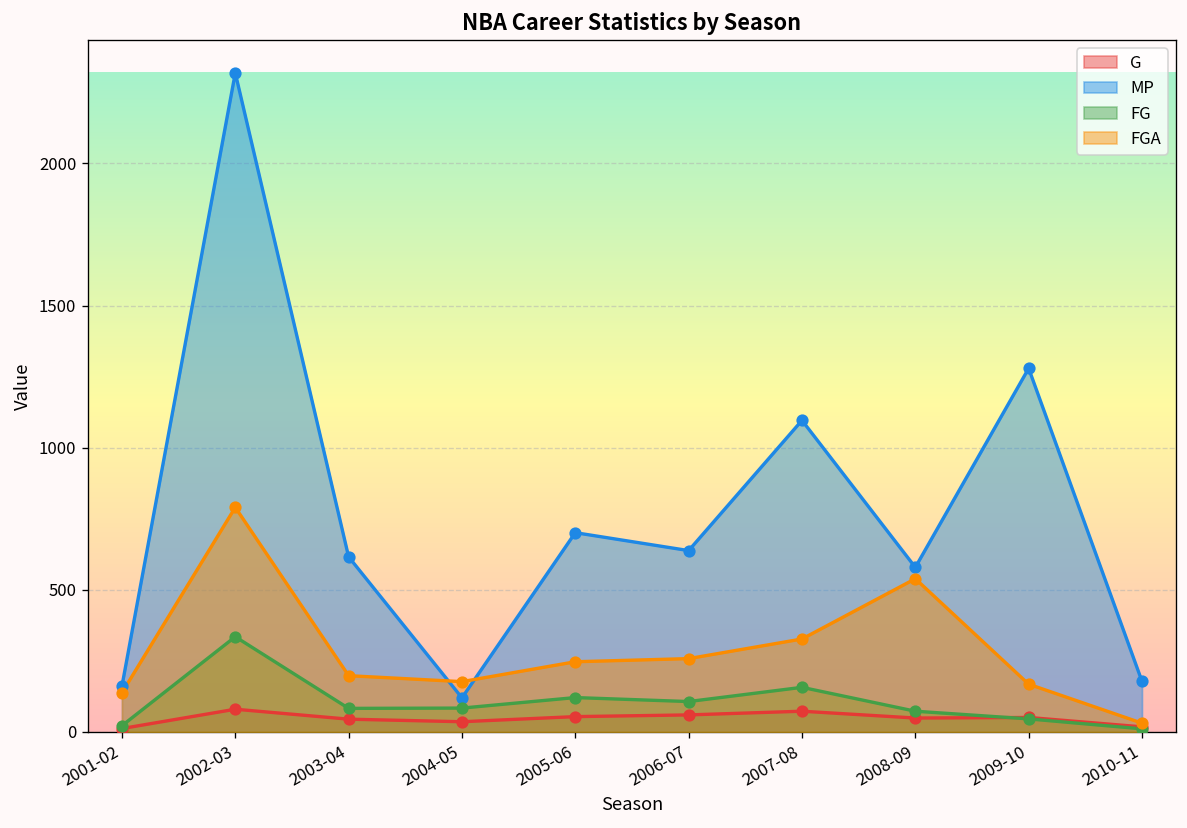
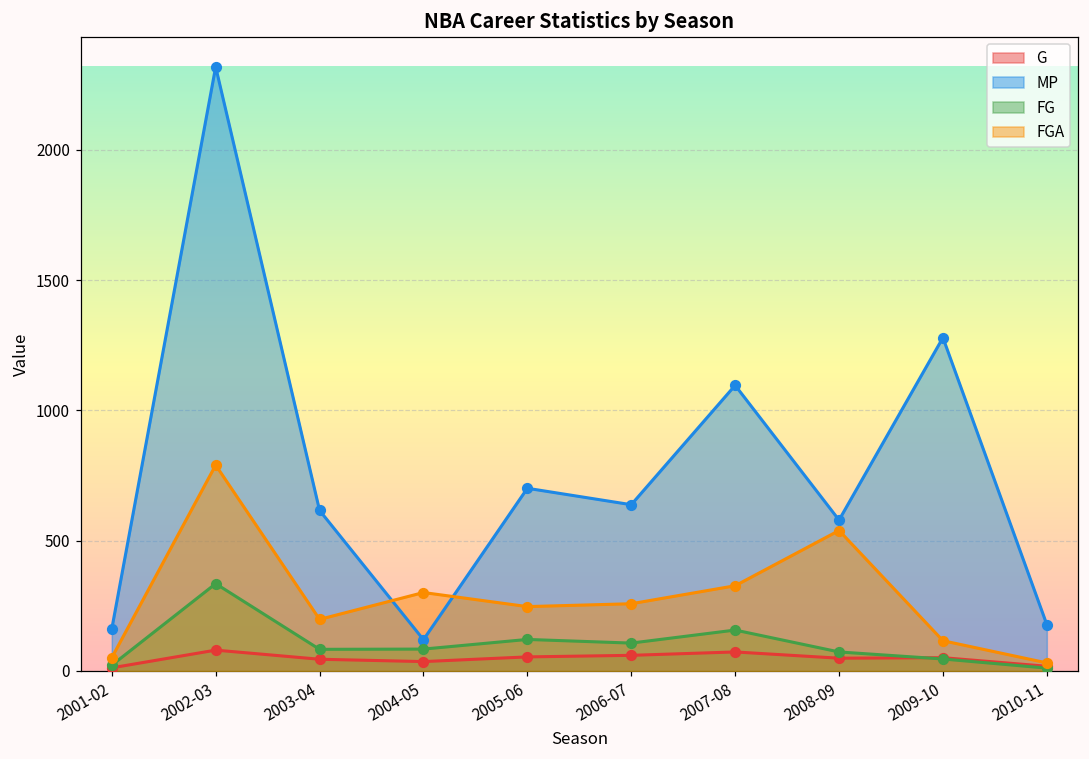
  {
    "G": {
      "2002-03": 80,
      "2003-04": 50,
      "2004-05": 40,
      "2005-06": 50,
      "2006-07": 60,
      "2007-08": 70,
      "2008-09": 50
    },
    "MP": {
      "2001-02": 160,
      "2002-03": 2320,
      "2003-04": 620,
      "2004-05": 120,
      "2005-06": 700,
      "2006-07": 640,
      "2007-08": 1100,
      "2008-09": 580,
      "2009-10": 1280,
      "2010-11": 180
    },
    "FG": {
      "2002-03": 340,
      "2003-04": 80,
      "2004-05": 80,
      "2005-06": 120,
      "2006-07": 110,
      "2007-08": 160,
      "2008-09": 70
    },
    "FGA": {
-     "2001-02": 140,
+     "2001-02": 50,
      "2002-03": 790,
      "2003-04": 200,
-     "2004-05": 180,
+     "2004-05": 300,
      "2005-06": 250,
      "2006-07": 260,
      "2007-08": 330,
      "2008-09": 540,
-     "2009-10": 170,
+     "2009-10": 120,
      "2010-11": 30
    }
  }
